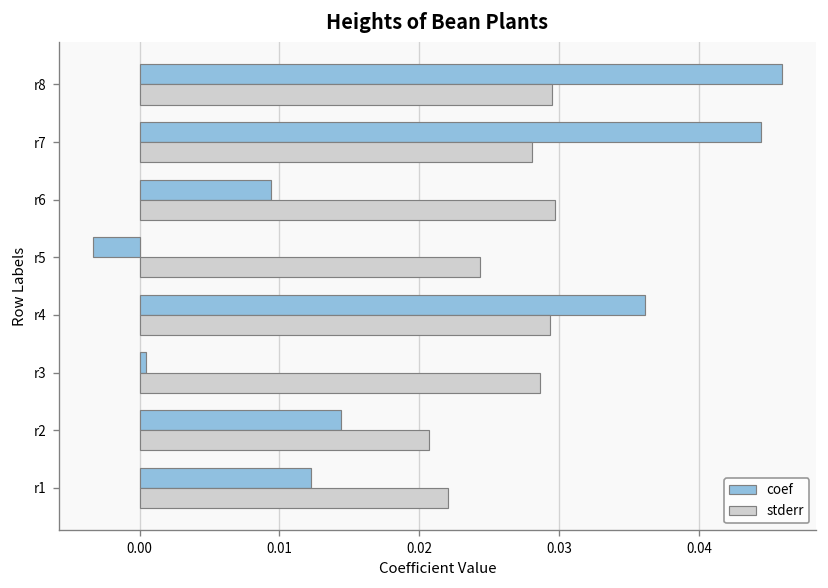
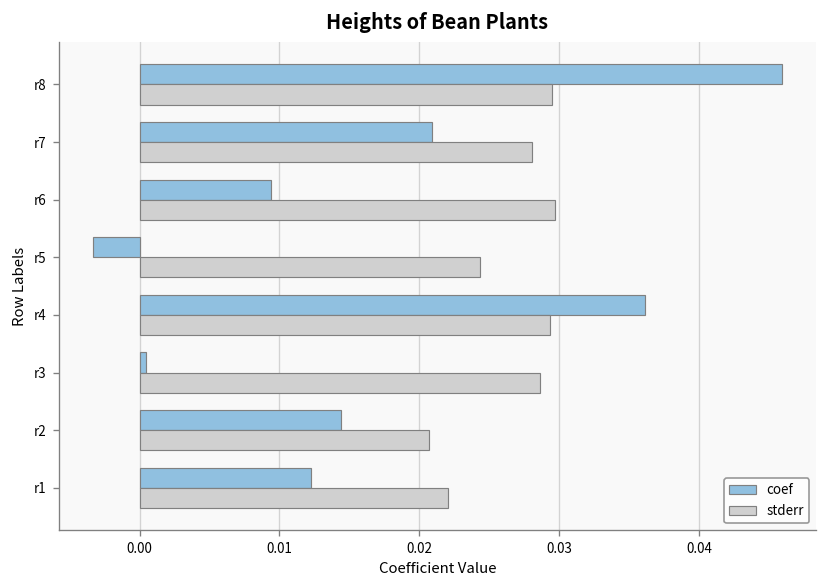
  {
    "coef": {
      "r8": 0.0459,
-     "r7": 0.0445,
+     "r7": 0.0209,
      "r6": 0.0094,
      "r5": -0.0033,
      "r4": 0.0361,
      "r3": 0.0004,
      "r2": 0.0144,
      "r1": 0.0123
    },
    "stderr": {
      "r8": 0.0295,
      "r7": 0.0280,
      "r6": 0.0297,
      "r5": 0.0244,
      "r4": 0.0293,
      "r3": 0.0287,
      "r2": 0.0207,
      "r1": 0.0221
    }
  }
